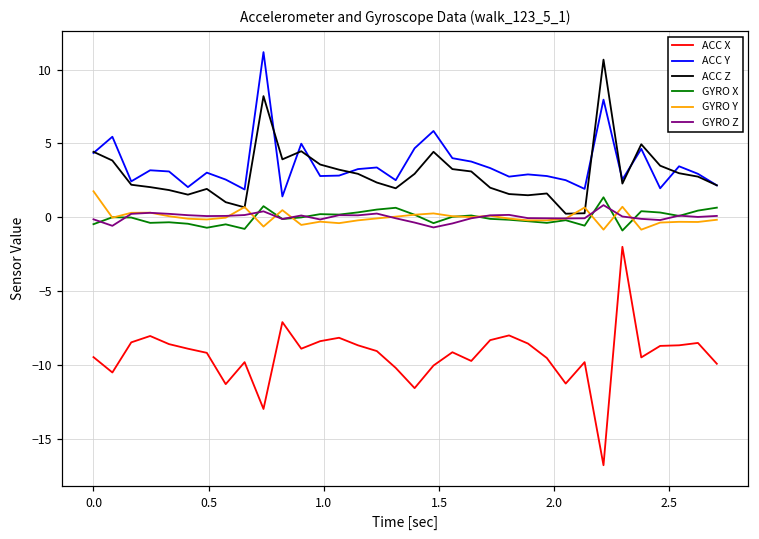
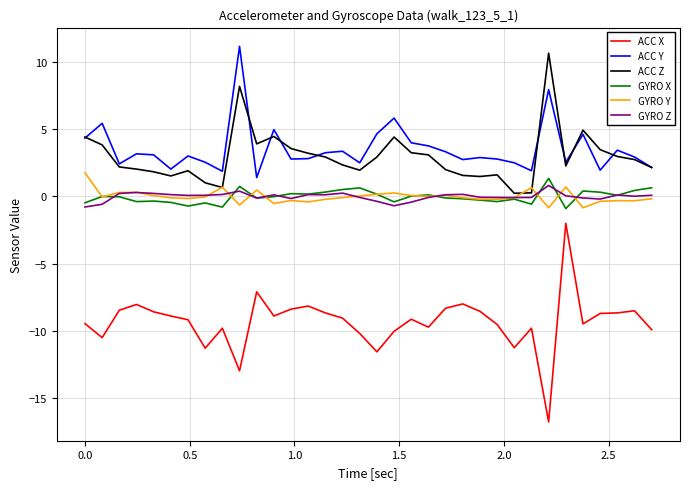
  {
    "ACC X": {
      "0.0": -9.5
    },
    "GYRO X": {
      "0.0": -0.5
    },
    "GYRO Y": {
      "0.0": 1.8
    },
    "GYRO Z": {
-     "0.0": -0.1
+     "0.0": -0.8
    }
  }
